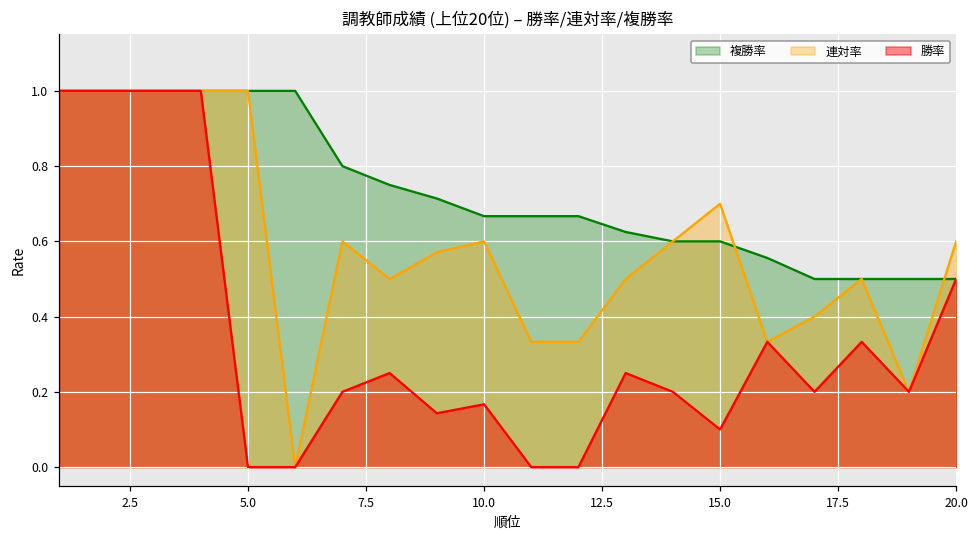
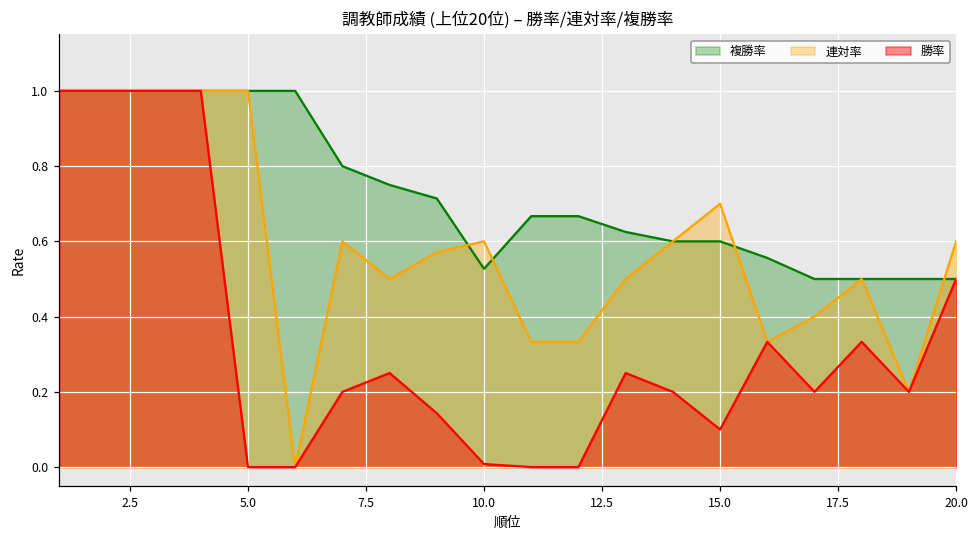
  {
    "複勝率": {
-     "10.0": 0.67,
+     "10.0": 0.53,
      "15.0": 0.60
    },
    "連対率": {
      "10.0": 0.60,
      "15.0": 0.70,
      "20.0": 0.60
    },
    "勝率": {
      "5.0": 0.00,
-     "10.0": 0.17,
+     "10.0": 0.01,
      "15.0": 0.10
    }
  }
